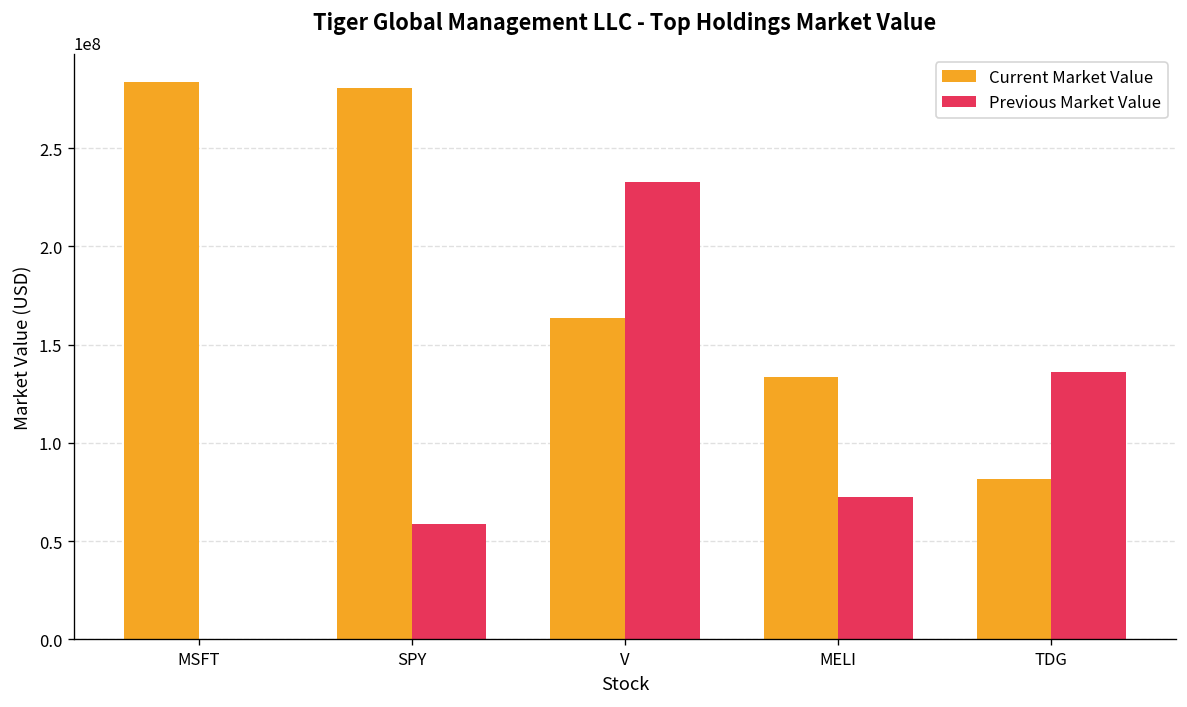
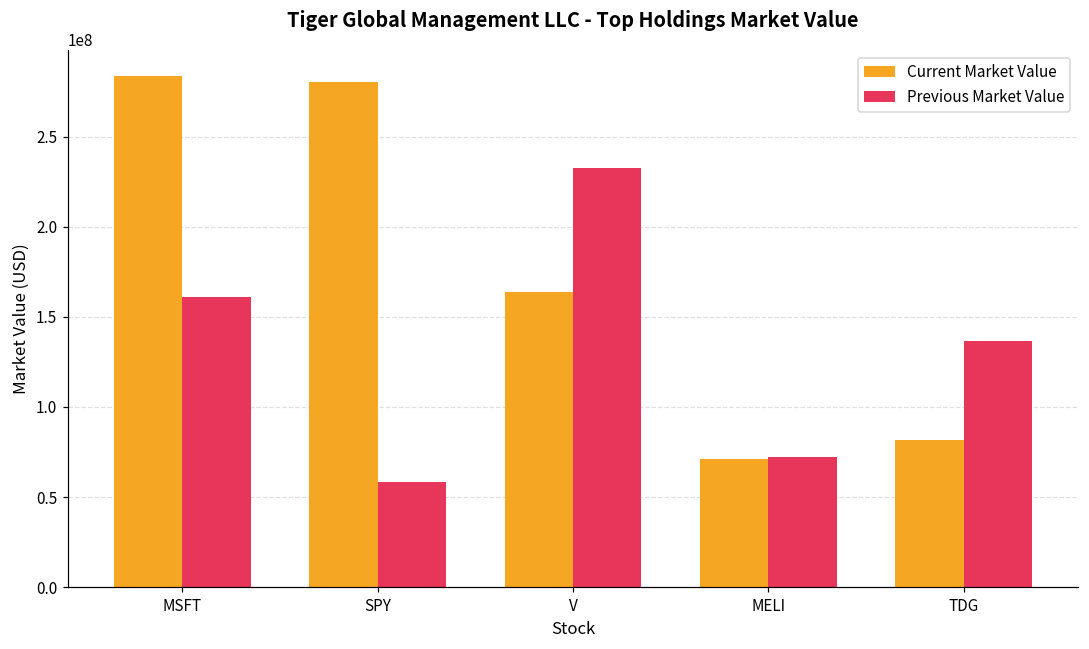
  {
    "Current Market Value": {
      "MSFT": 284000000,
      "SPY": 280000000,
      "V": 164000000,
-     "MELI": 133000000,
+     "MELI": 71000000,
      "TDG": 82000000
    },
    "Previous Market Value": {
-     "MSFT": 0,
+     "MSFT": 161000000,
      "SPY": 59000000,
      "V": 233000000,
      "MELI": 72000000,
      "TDG": 136000000
    }
  }
